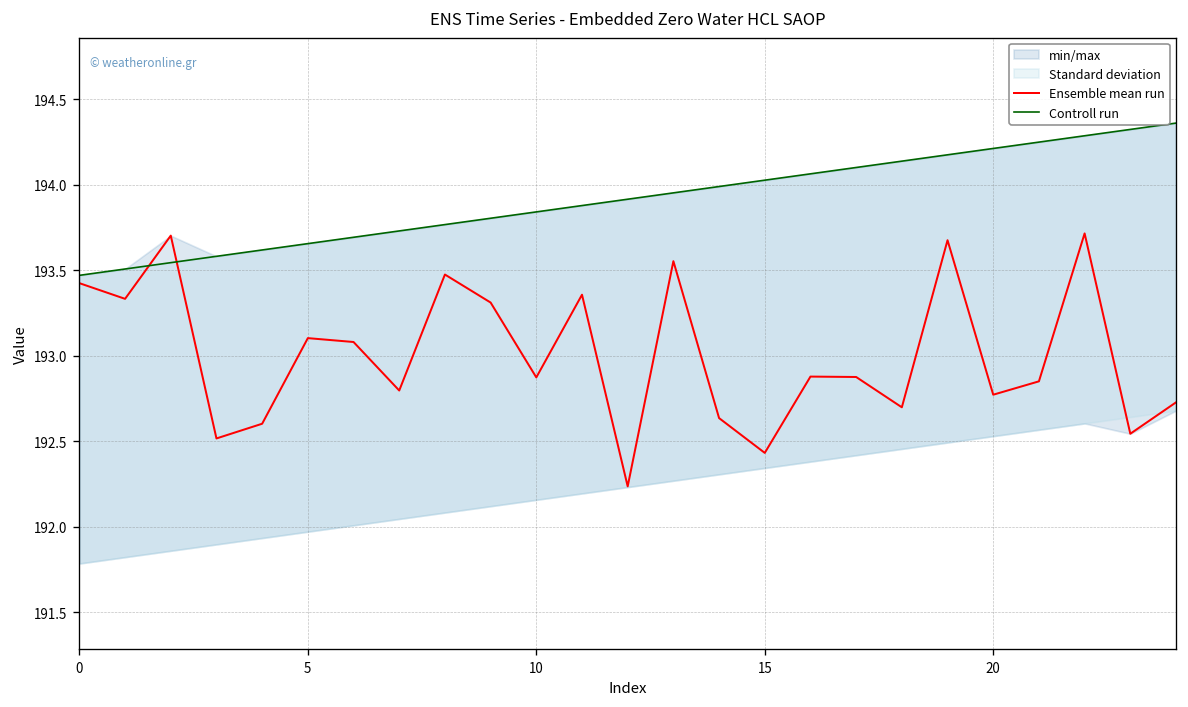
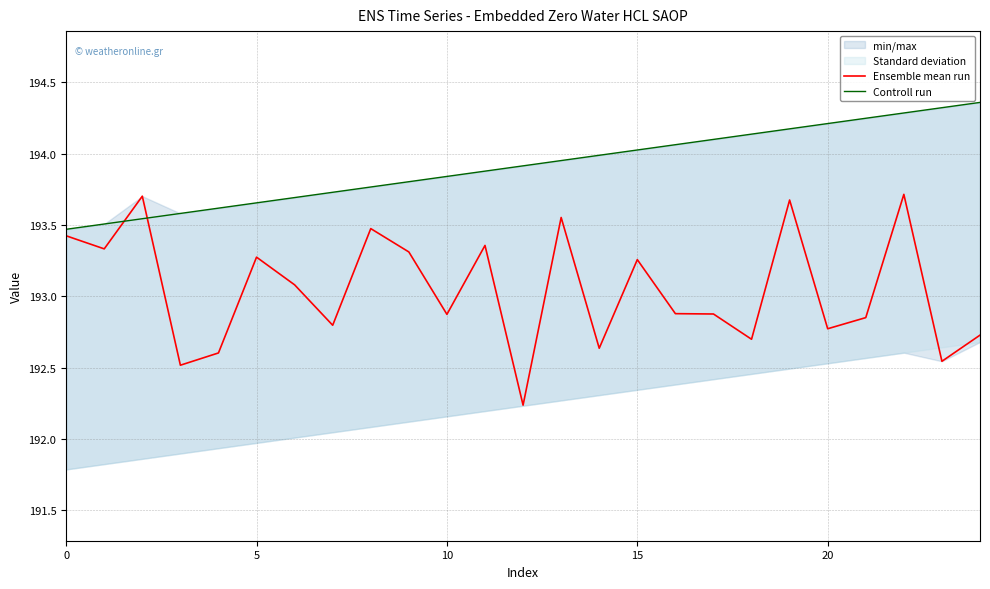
  {
    "Ensemble mean run": {
      "0": 193.42,
-     "5": 193.10,
+     "5": 193.27,
      "10": 192.87,
-     "15": 192.43,
+     "15": 193.26,
      "20": 192.77
    }
  }
